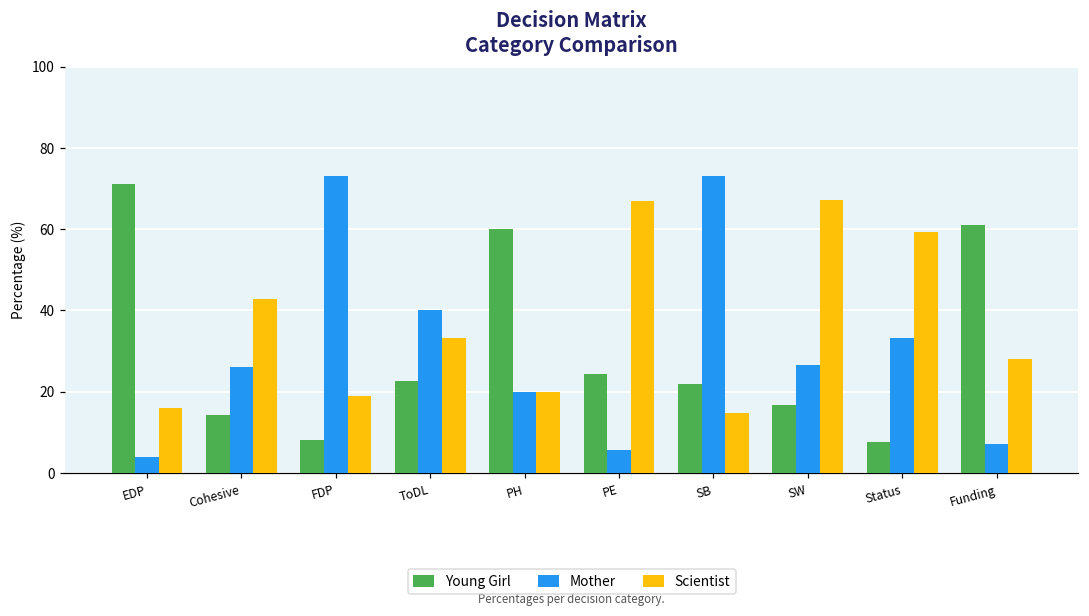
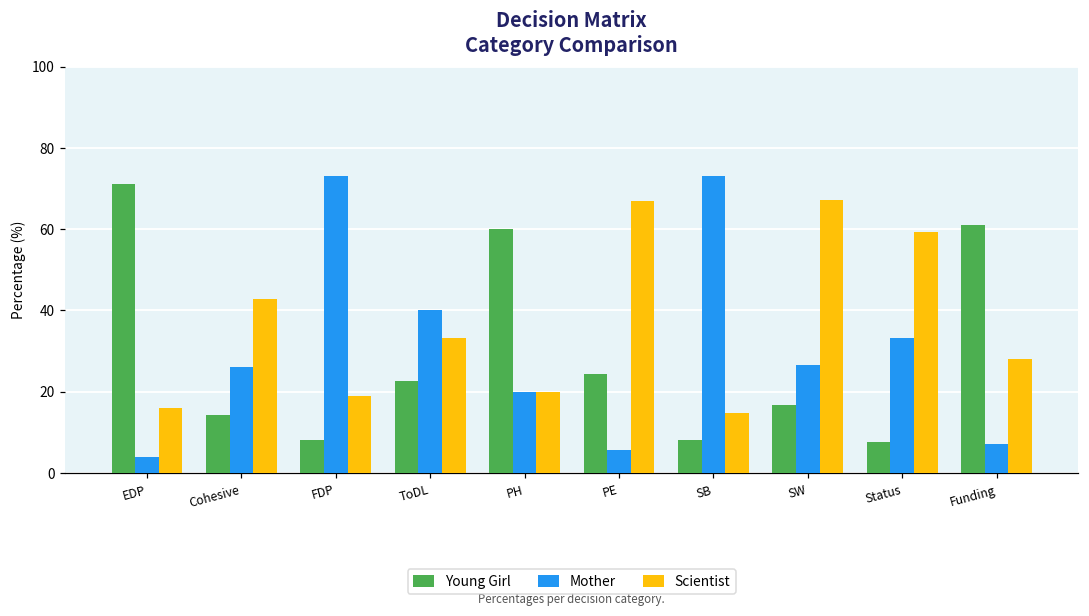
  {
    "Young Girl": {
      "EDP": 71,
      "Cohesive": 14,
      "FDP": 8,
      "ToDL": 23,
      "PH": 60,
      "PE": 24,
-     "SB": 22,
+     "SB": 8,
      "SW": 17,
      "Status": 8,
      "Funding": 61
    },
    "Mother": {
      "EDP": 4,
      "Cohesive": 26,
      "FDP": 73,
      "ToDL": 40,
      "PH": 20,
      "PE": 6,
      "SB": 73,
      "SW": 27,
      "Status": 33,
      "Funding": 7
    },
    "Scientist": {
      "EDP": 16,
      "Cohesive": 43,
      "FDP": 19,
      "ToDL": 33,
      "PH": 20,
      "PE": 67,
      "SB": 15,
      "SW": 67,
      "Status": 59,
      "Funding": 28
    }
  }
